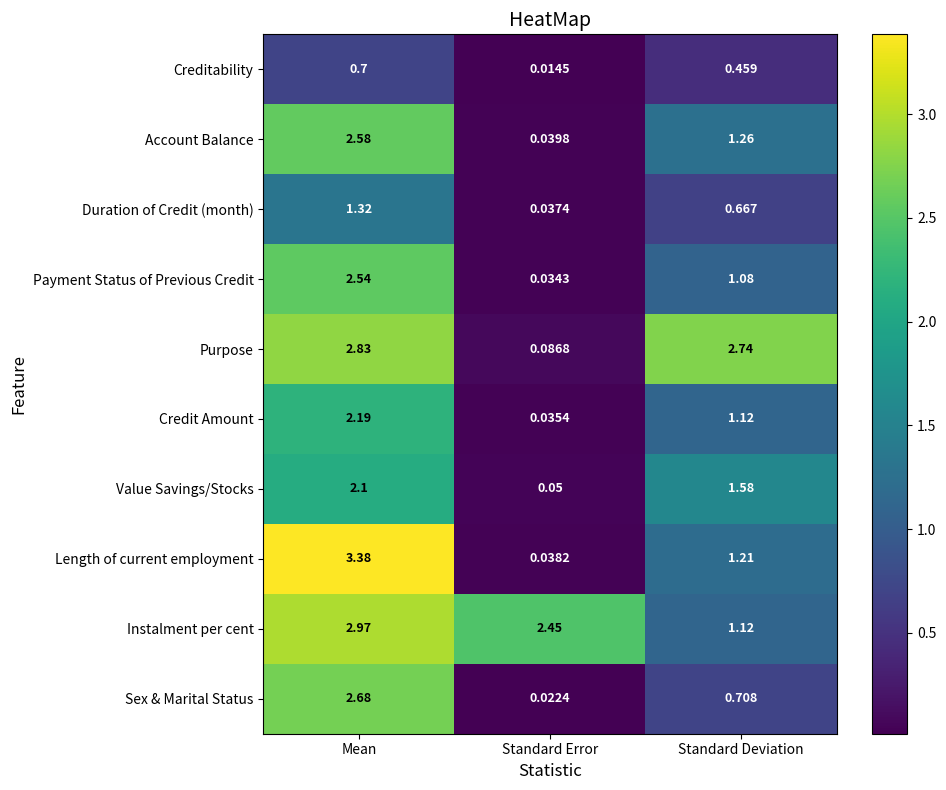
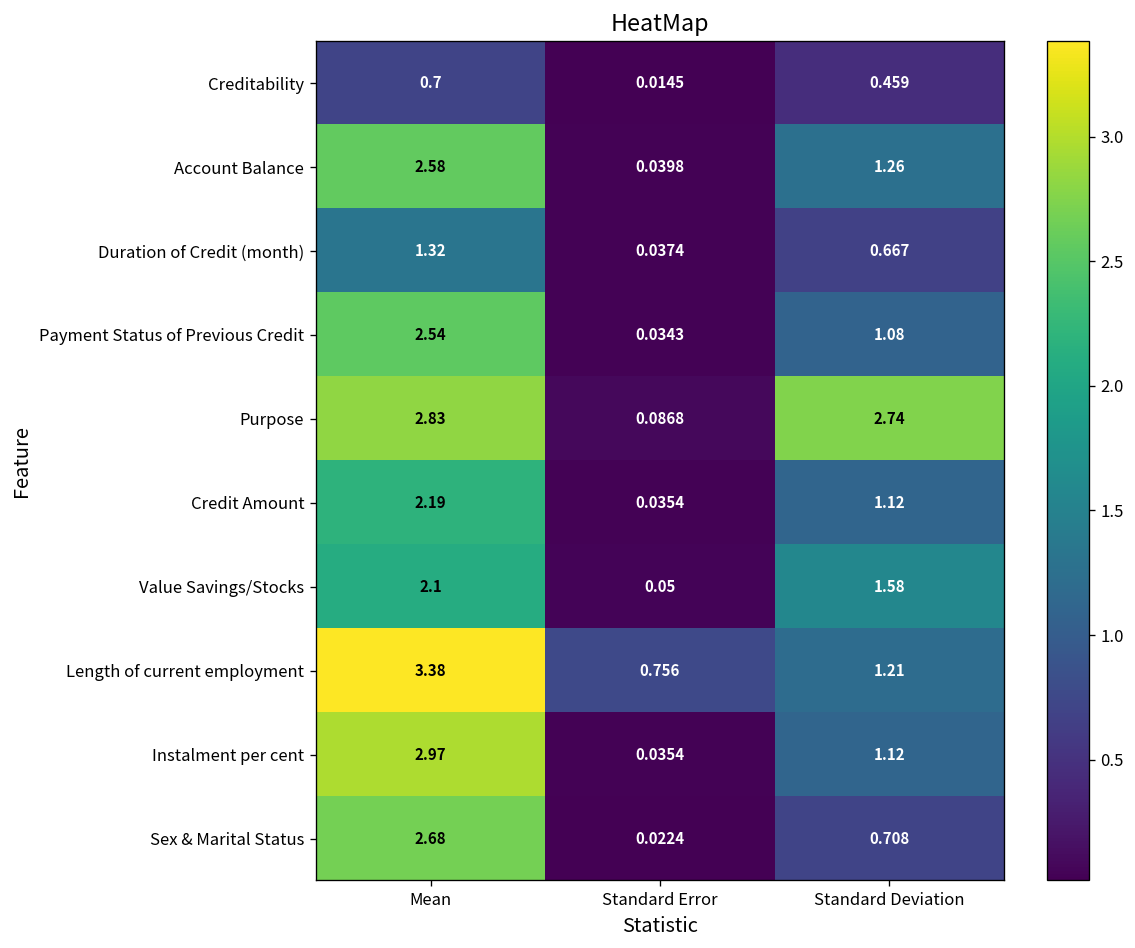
  {
    "Creditability": {
      "Mean": 0.7,
      "Standard Error": 0.0145,
      "Standard Deviation": 0.459
    },
    "Account Balance": {
      "Mean": 2.58,
      "Standard Error": 0.0398,
      "Standard Deviation": 1.26
    },
    "Duration of Credit (month)": {
      "Mean": 1.32,
      "Standard Error": 0.0374,
      "Standard Deviation": 0.667
    },
    "Payment Status of Previous Credit": {
      "Mean": 2.54,
      "Standard Error": 0.0343,
      "Standard Deviation": 1.08
    },
    "Purpose": {
      "Mean": 2.83,
      "Standard Error": 0.0868,
      "Standard Deviation": 2.74
    },
    "Credit Amount": {
      "Mean": 2.19,
      "Standard Error": 0.0354,
      "Standard Deviation": 1.12
    },
    "Value Savings/Stocks": {
      "Mean": 2.1,
      "Standard Error": 0.05,
      "Standard Deviation": 1.58
    },
    "Length of current employment": {
      "Mean": 3.38,
-     "Standard Error": 0.0382,
+     "Standard Error": 0.756,
      "Standard Deviation": 1.21
    },
    "Instalment per cent": {
      "Mean": 2.97,
-     "Standard Error": 2.45,
+     "Standard Error": 0.0354,
      "Standard Deviation": 1.12
    },
    "Sex & Marital Status": {
      "Mean": 2.68,
      "Standard Error": 0.0224,
      "Standard Deviation": 0.708
    }
  }
